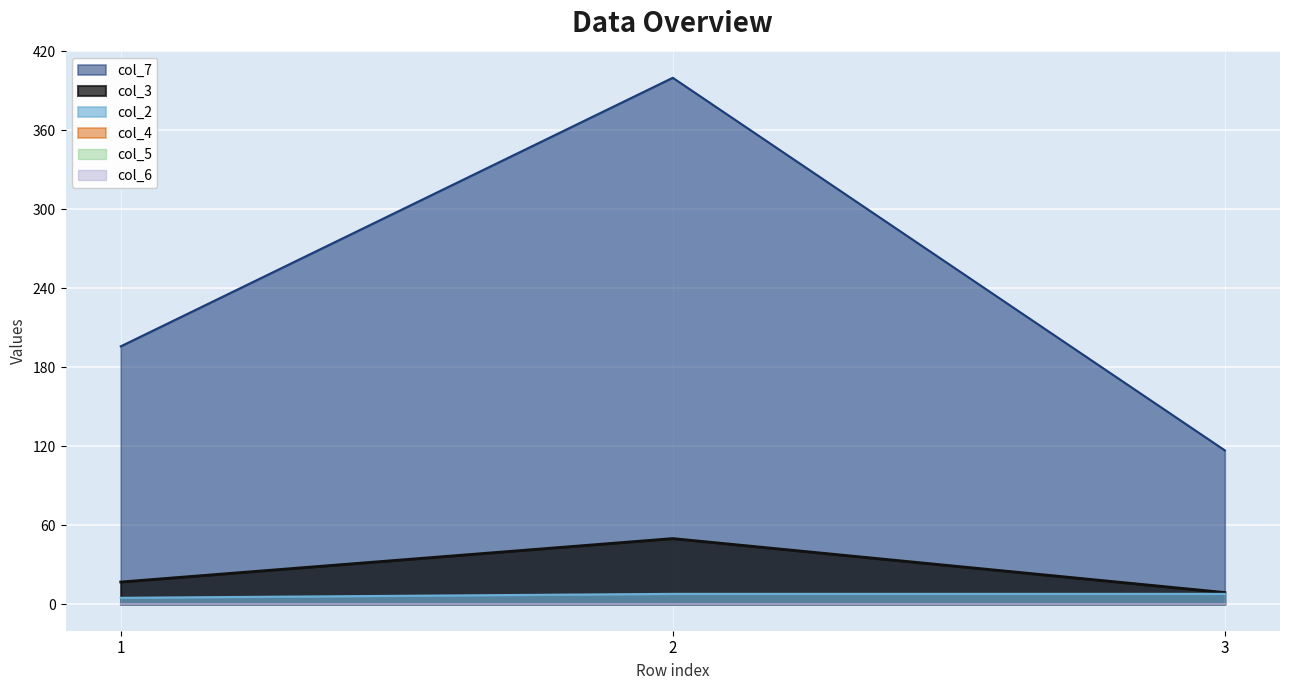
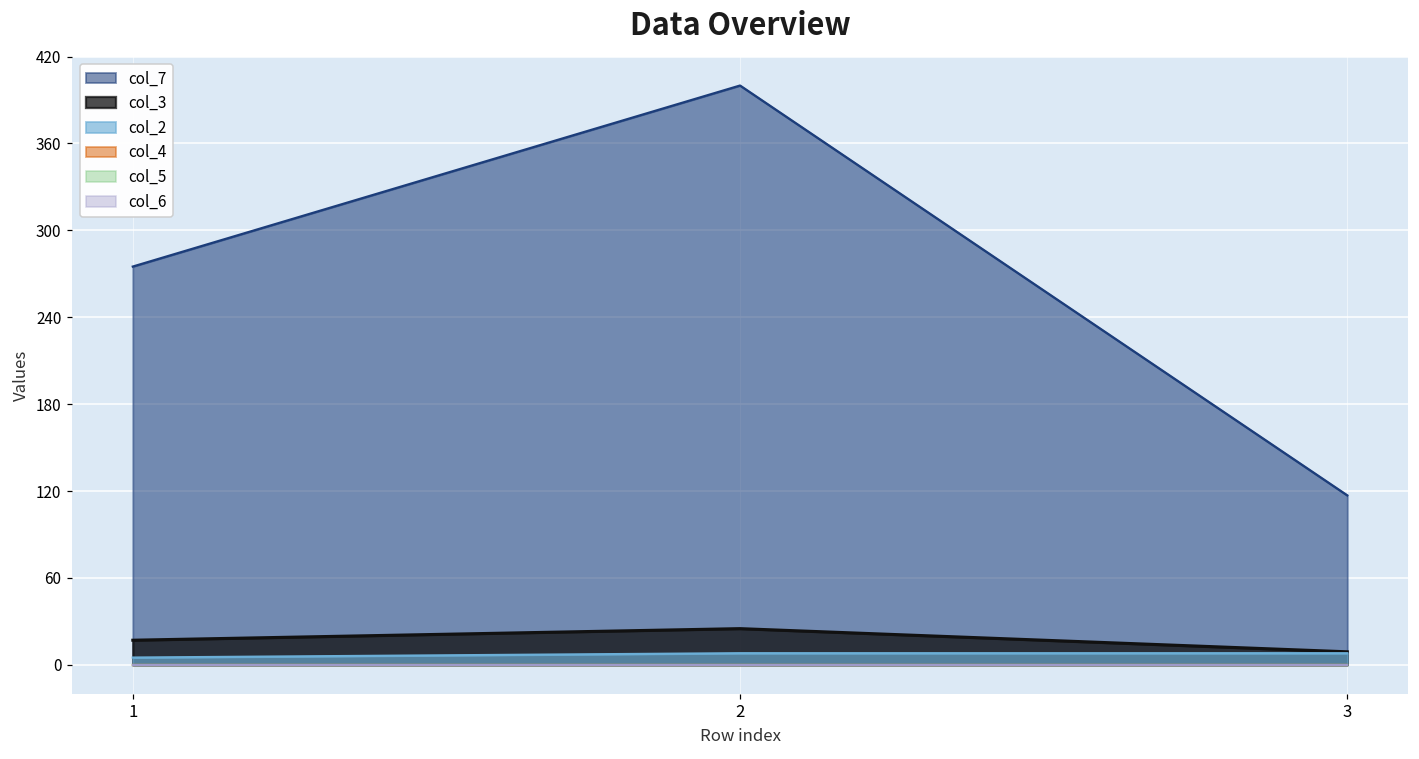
  {
    "col_7": {
-     "1": 196,
+     "1": 275,
      "2": 400,
      "3": 117
    },
    "col_3": {
      "1": 17,
-     "2": 50
+     "2": 25
    }
  }
